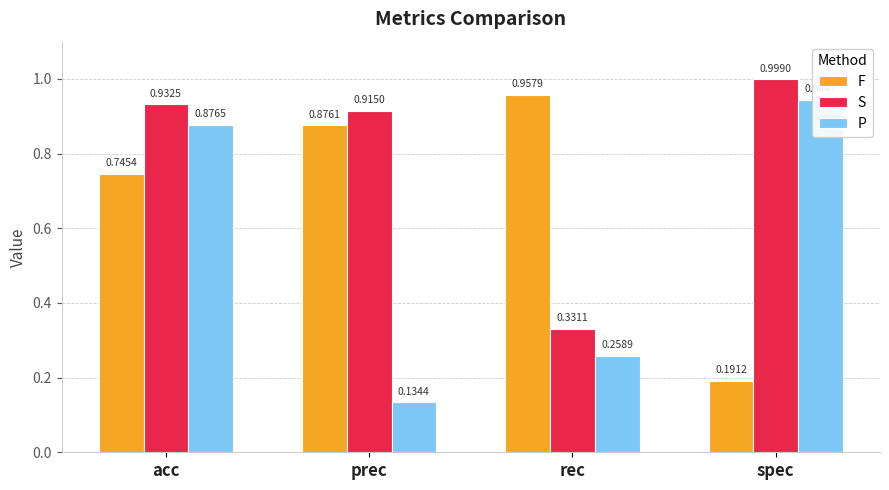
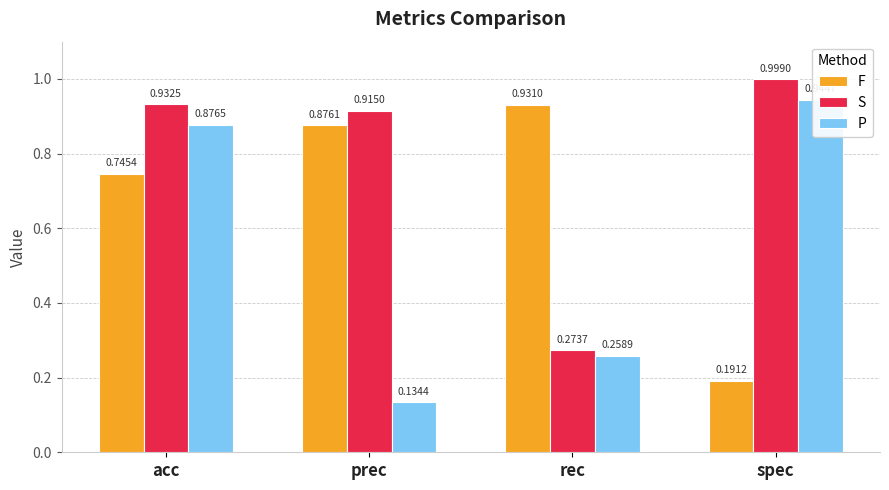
  {
    "F": {
      "acc": 0.7454,
      "prec": 0.8761,
-     "rec": 0.9579,
+     "rec": 0.9310,
      "spec": 0.1912
    },
    "S": {
      "acc": 0.9325,
      "prec": 0.9150,
-     "rec": 0.3311,
+     "rec": 0.2737,
      "spec": 0.9990
    },
    "P": {
      "acc": 0.8765,
      "prec": 0.1344,
      "rec": 0.2589
    }
  }
